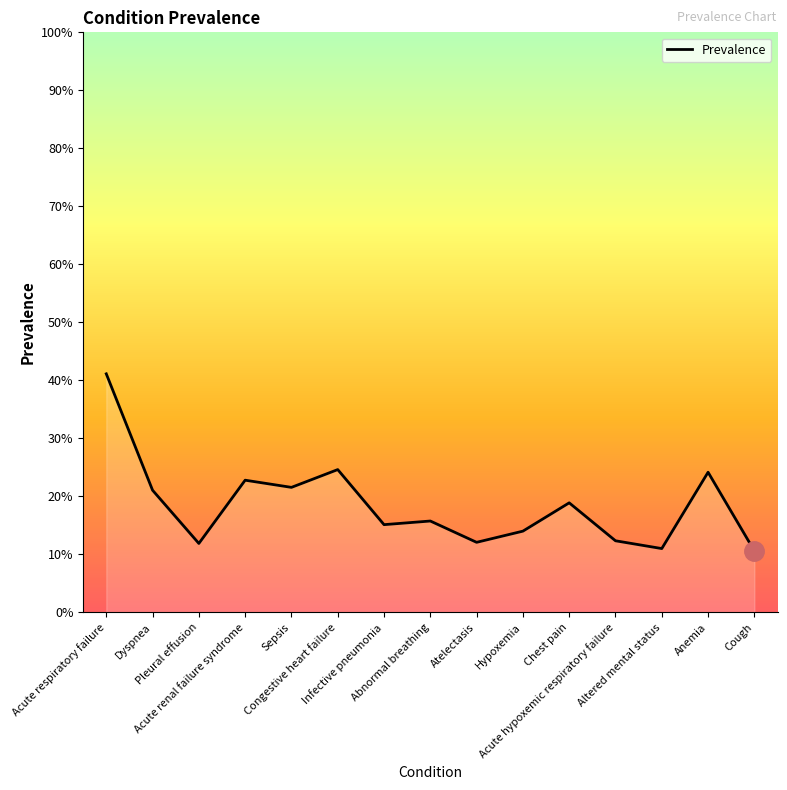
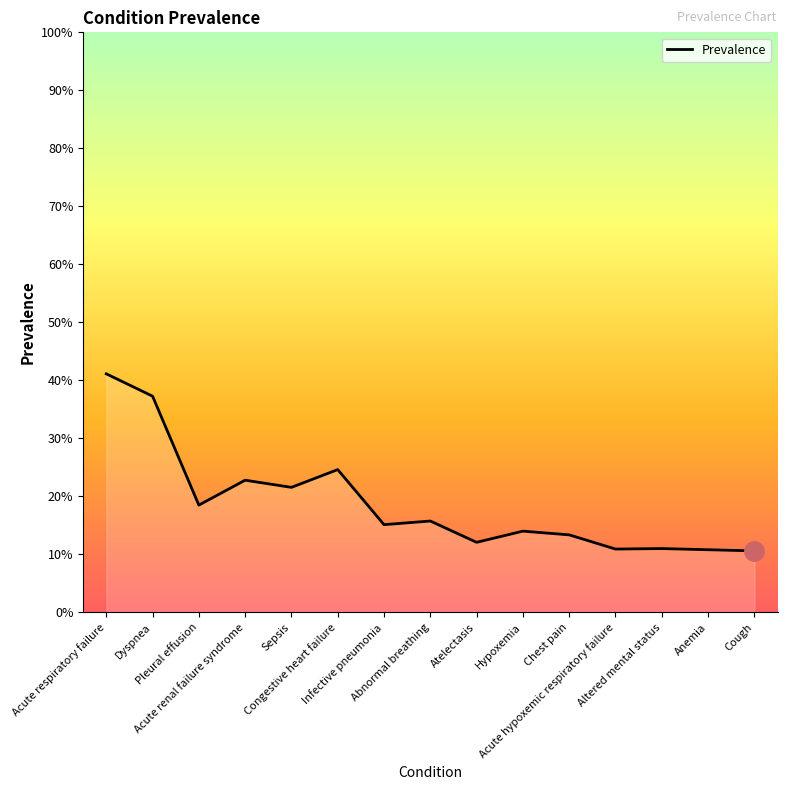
  {
    "Prevalence": {
      "Acute respiratory failure": "41%",
-     "Dyspnea": "21%",
-     "Pleural effusion": "12%",
+     "Dyspnea": "37%",
+     "Pleural effusion": "18%",
      "Acute renal failure syndrome": "23%",
      "Sepsis": "22%",
      "Congestive heart failure": "25%",
      "Infective pneumonia": "15%",
      "Abnormal breathing": "16%",
      "Atelectasis": "12%",
      "Hypoxemia": "14%",
-     "Chest pain": "19%",
-     "Acute hypoxemic respiratory failure": "12%",
+     "Chest pain": "13%",
+     "Acute hypoxemic respiratory failure": "11%",
      "Altered mental status": "11%",
-     "Anemia": "24%"
+     "Anemia": "11%"
    }
  }
